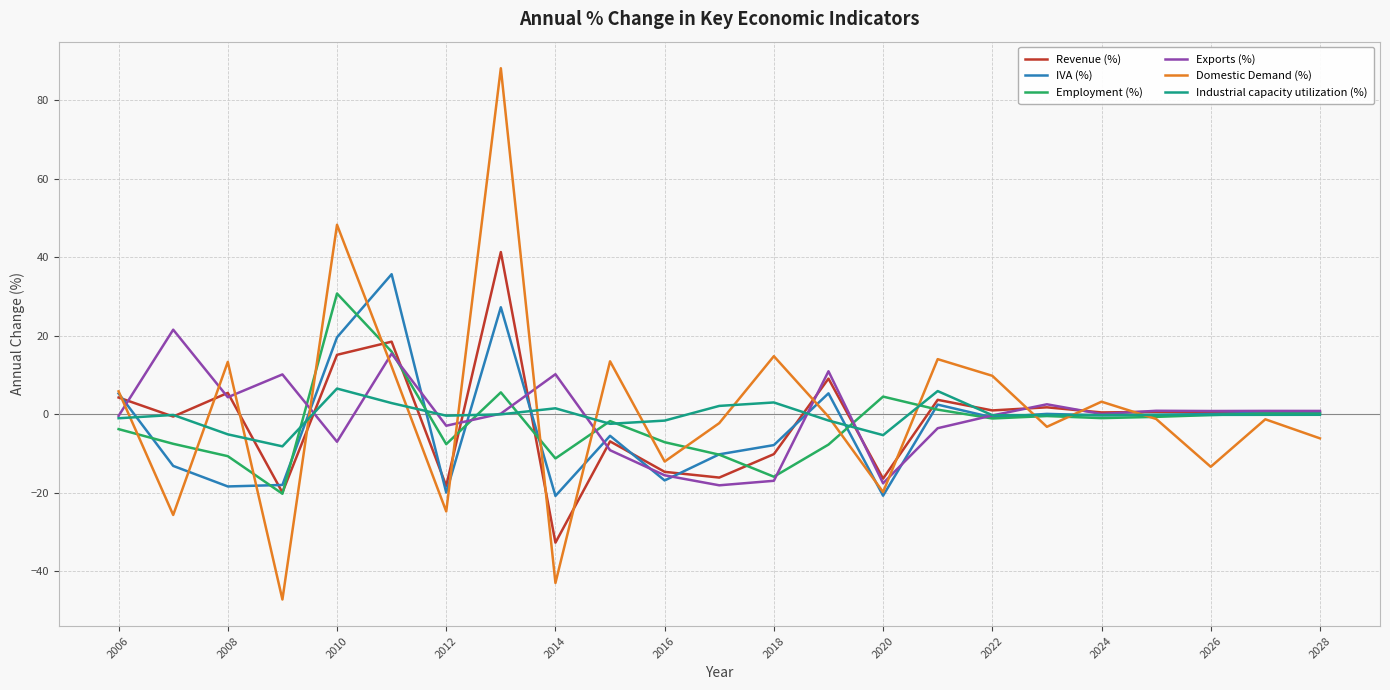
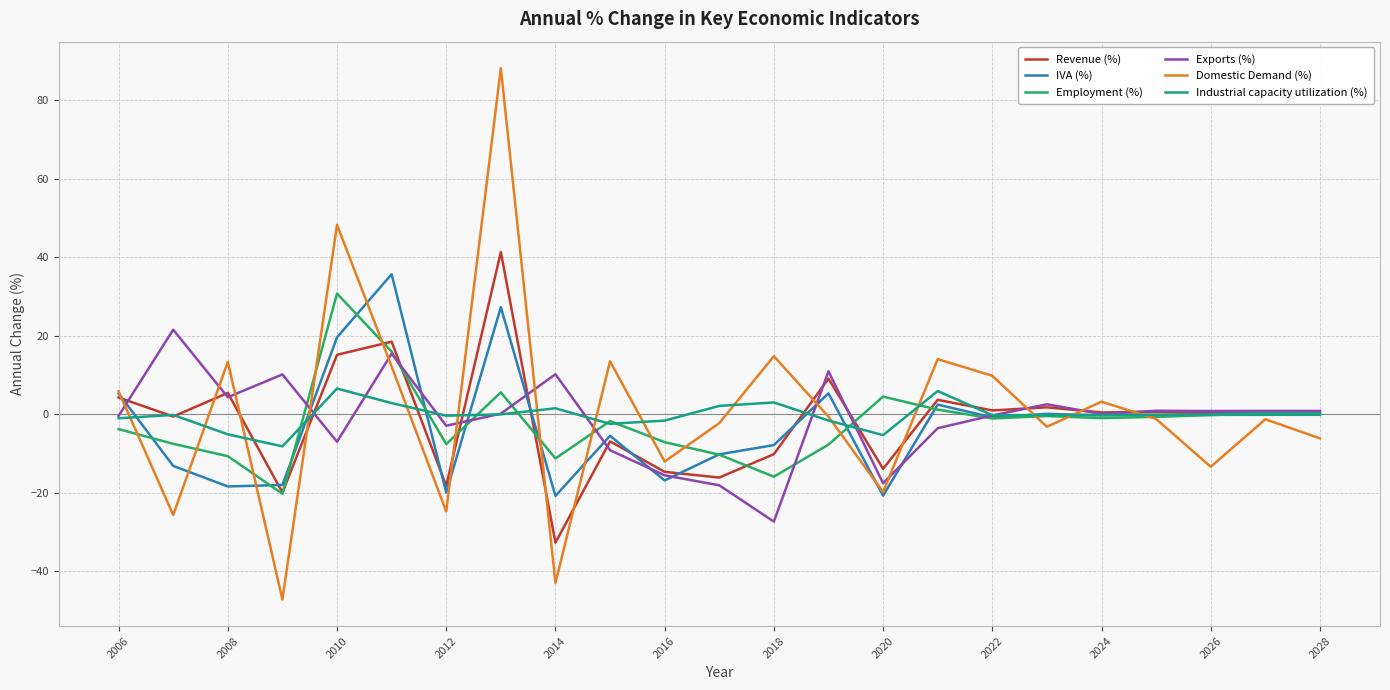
  {
    "Revenue (%)": {
      "2006": 4,
      "2008": 5,
      "2010": 15,
      "2012": -18,
      "2014": -33,
      "2016": -15,
      "2018": -10,
-     "2020": -16,
+     "2020": -14,
      "2022": 1
    },
    "IVA (%)": {
      "2008": -18,
      "2010": 20,
      "2012": -20,
      "2014": -21,
      "2016": -17,
      "2018": -8,
      "2020": -21
    },
    "Exports (%)": {
      "2008": 4,
      "2010": -7,
      "2012": -3,
      "2014": 10,
      "2016": -16,
-     "2018": -17,
+     "2018": -27,
      "2020": -18
    },
    "Domestic Demand (%)": {
      "2008": 13,
      "2010": 48,
      "2012": -25,
      "2014": -43,
      "2016": -12,
      "2018": 15,
      "2020": -20,
      "2022": 10,
      "2024": 3,
      "2026": -13,
      "2028": -6
    }
  }
